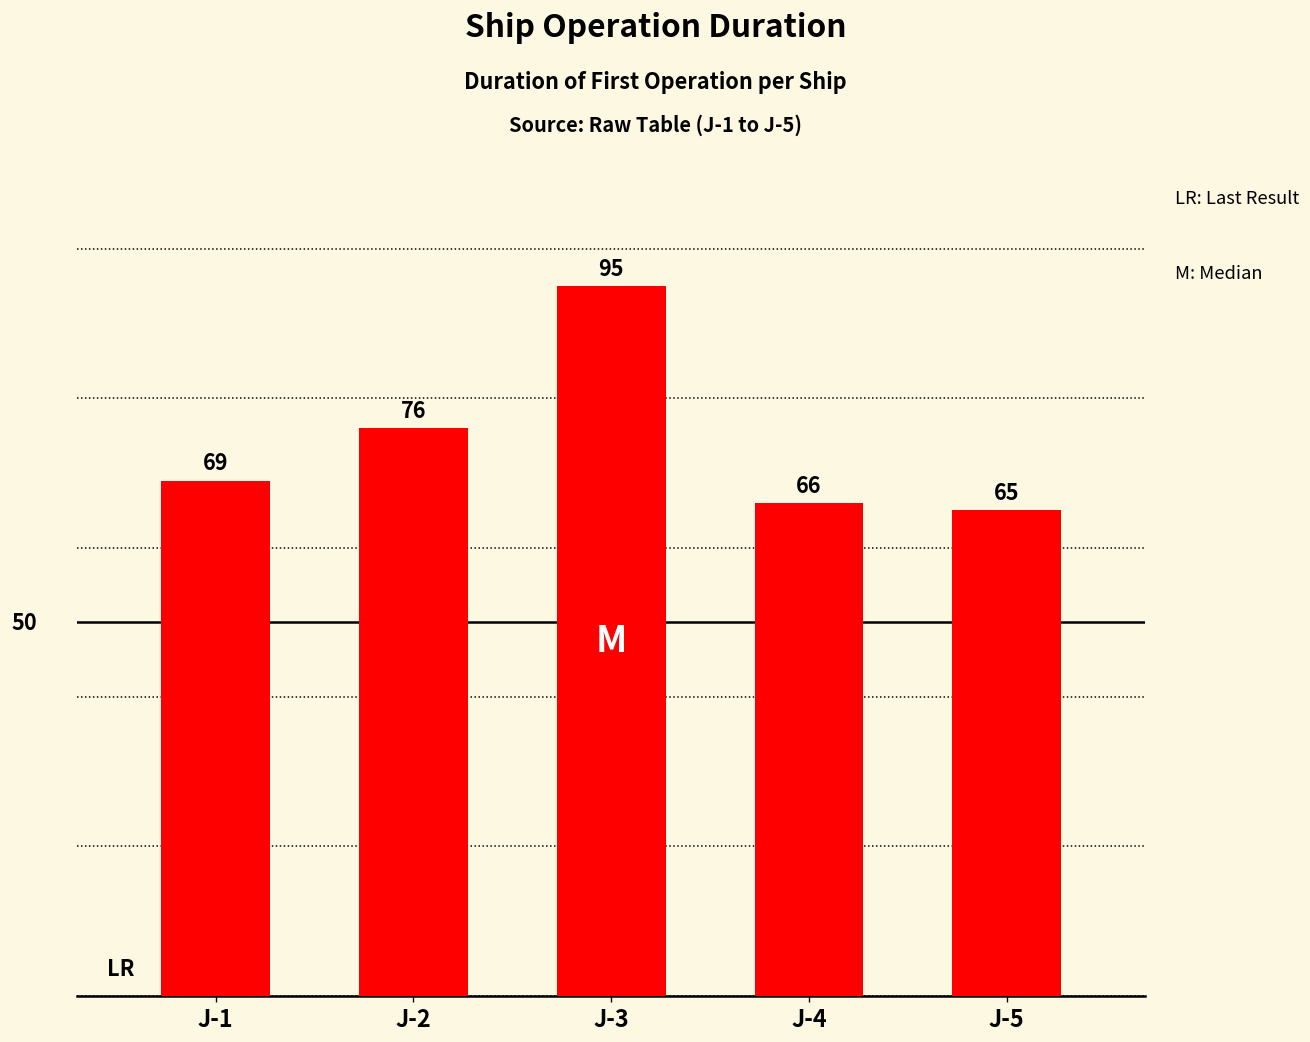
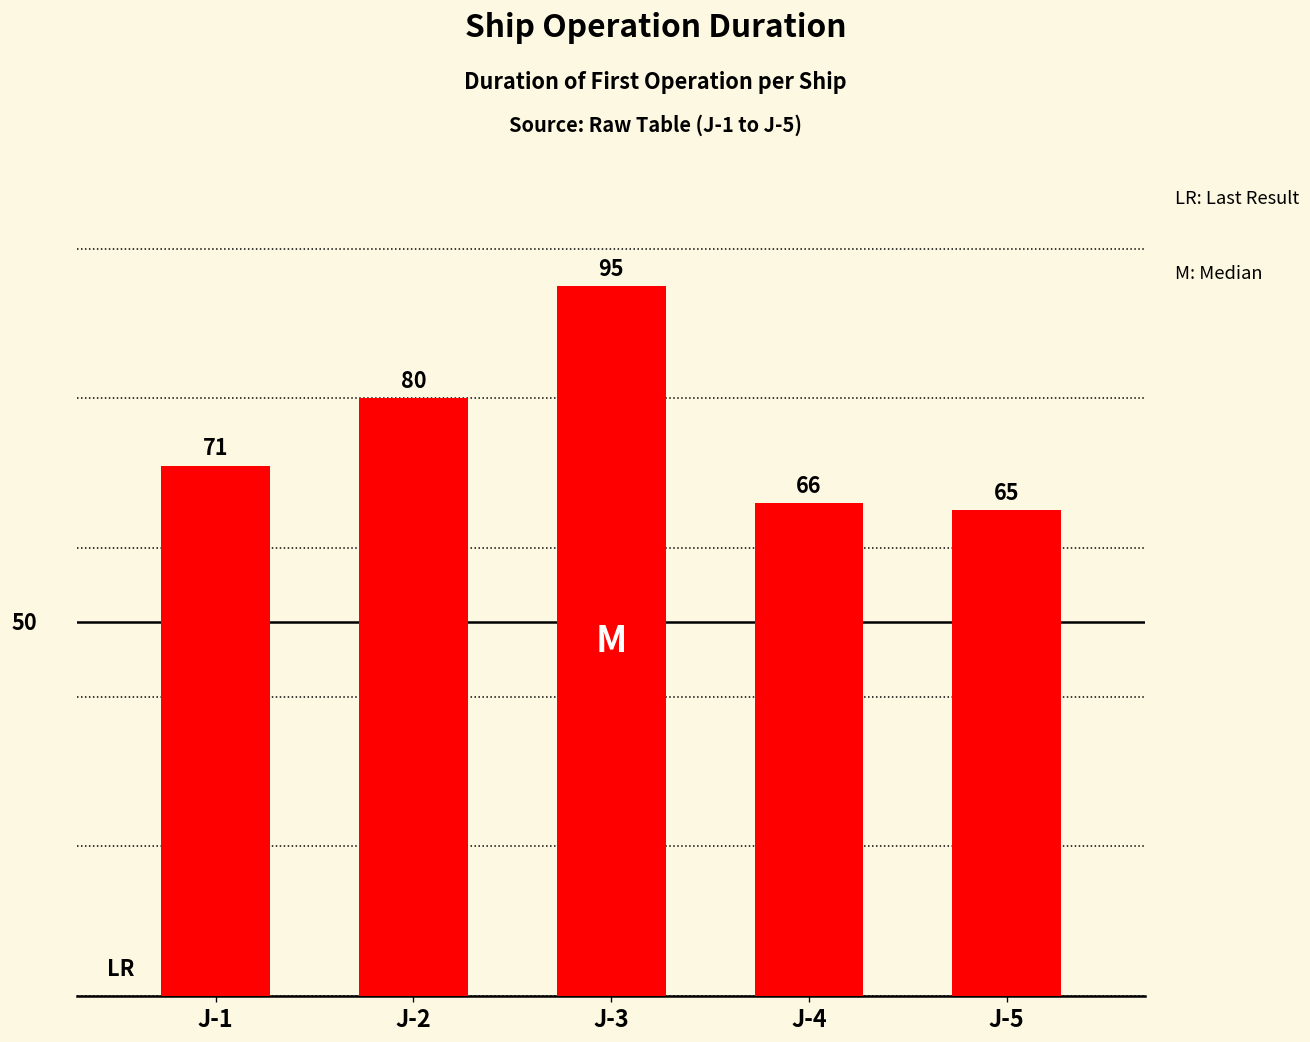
  {
-   "J-1": 69,
-   "J-2": 76,
+   "J-1": 71,
+   "J-2": 80,
    "J-3": 95,
    "J-4": 66,
    "J-5": 65
  }
